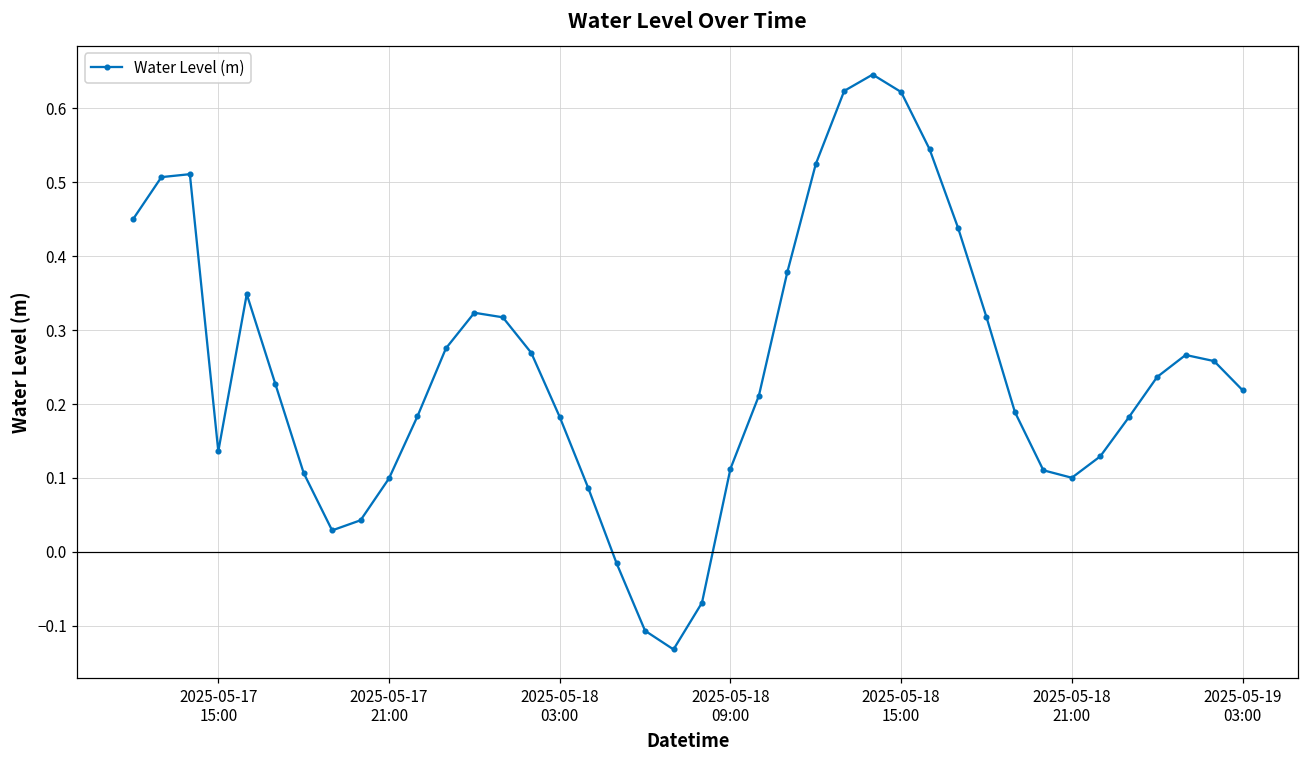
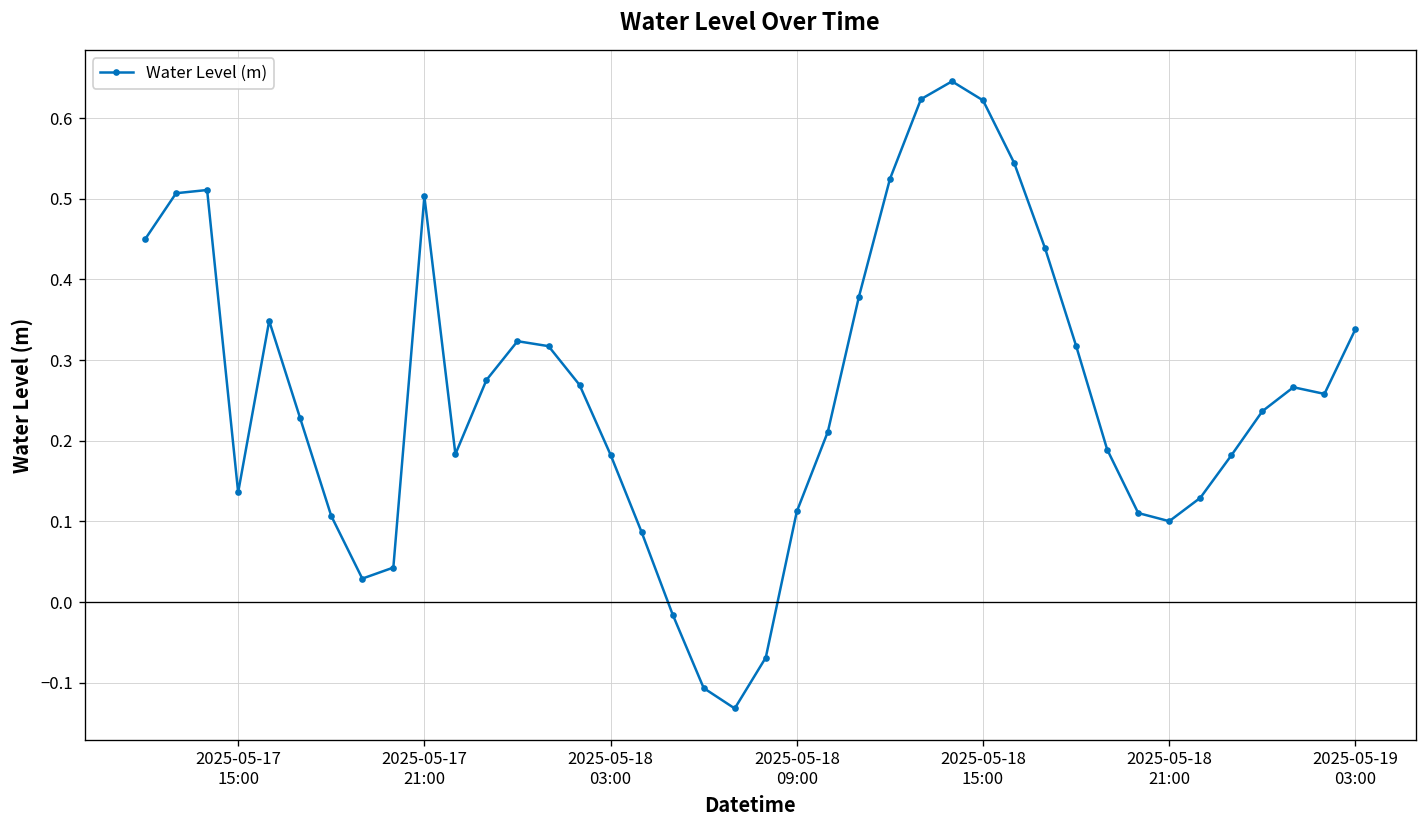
  {
    "2025-05-17 15:00": 0.14,
-   "2025-05-17 21:00": 0.10,
+   "2025-05-17 21:00": 0.50,
    "2025-05-18 03:00": 0.18,
    "2025-05-18 09:00": 0.11,
    "2025-05-18 15:00": 0.62,
    "2025-05-18 21:00": 0.10,
-   "2025-05-19 03:00": 0.22
+   "2025-05-19 03:00": 0.34
  }
